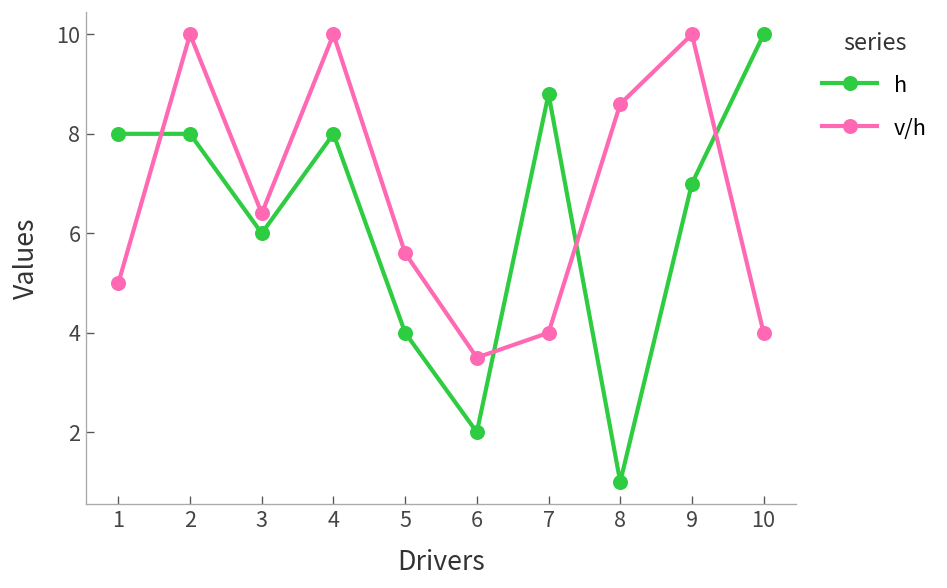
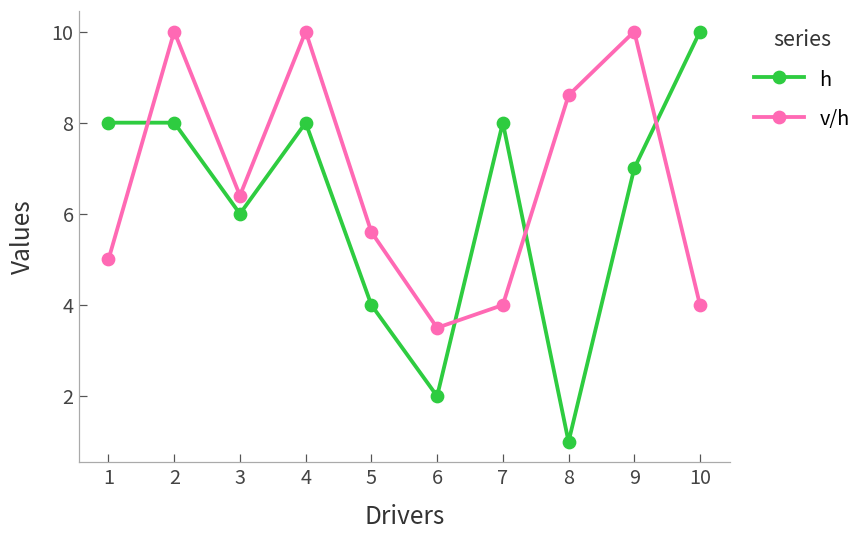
  {
    "h": {
      "1": 8.0,
      "2": 8.0,
      "3": 6.0,
      "4": 8.0,
      "5": 4.0,
      "6": 2.0,
-     "7": 8.8,
+     "7": 8.0,
      "8": 1.0,
      "9": 7.0,
      "10": 10.0
    },
    "v/h": {
      "1": 5.0,
      "2": 10.0,
      "3": 6.4,
      "4": 10.0,
      "5": 5.6,
      "6": 3.5,
      "7": 4.0,
      "8": 8.6,
      "9": 10.0,
      "10": 4.0
    }
  }
